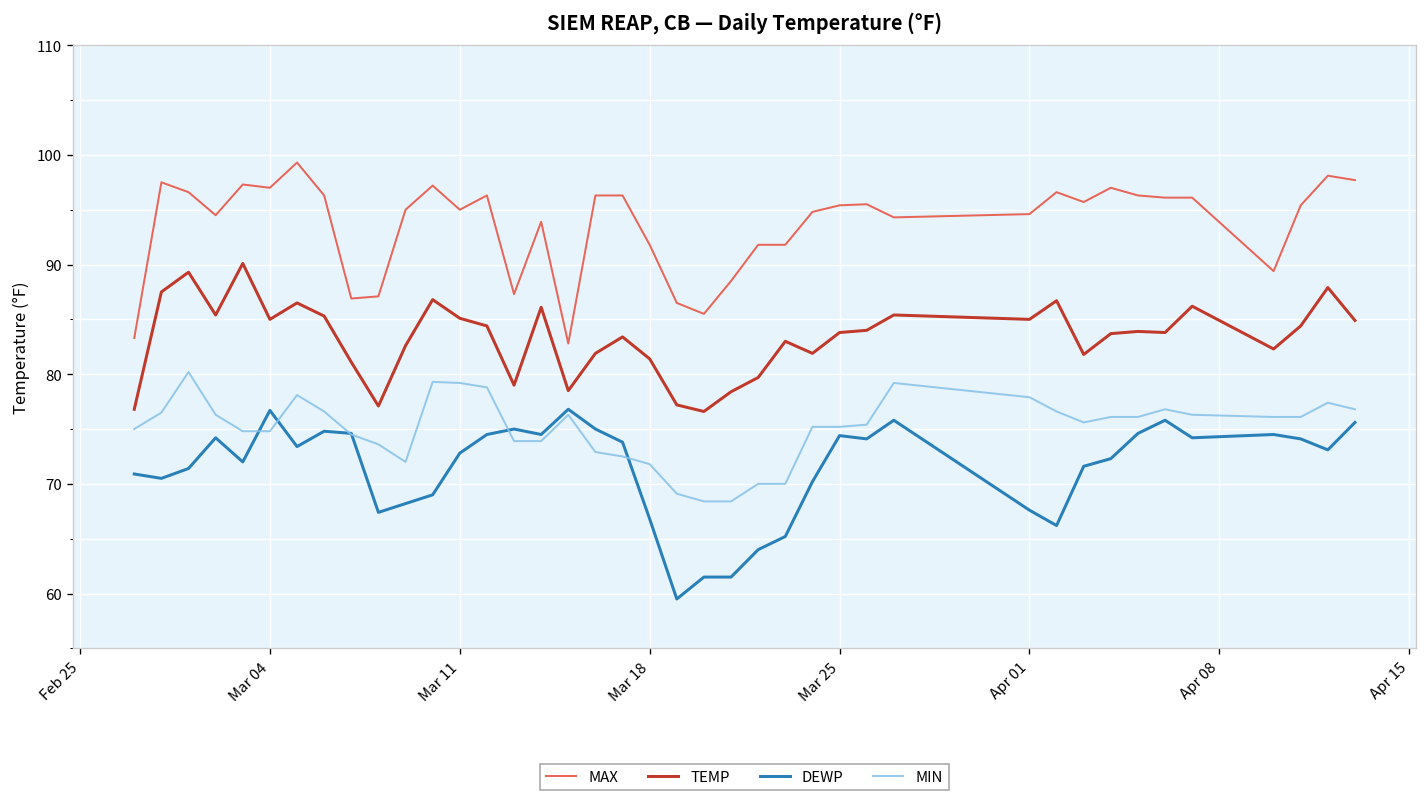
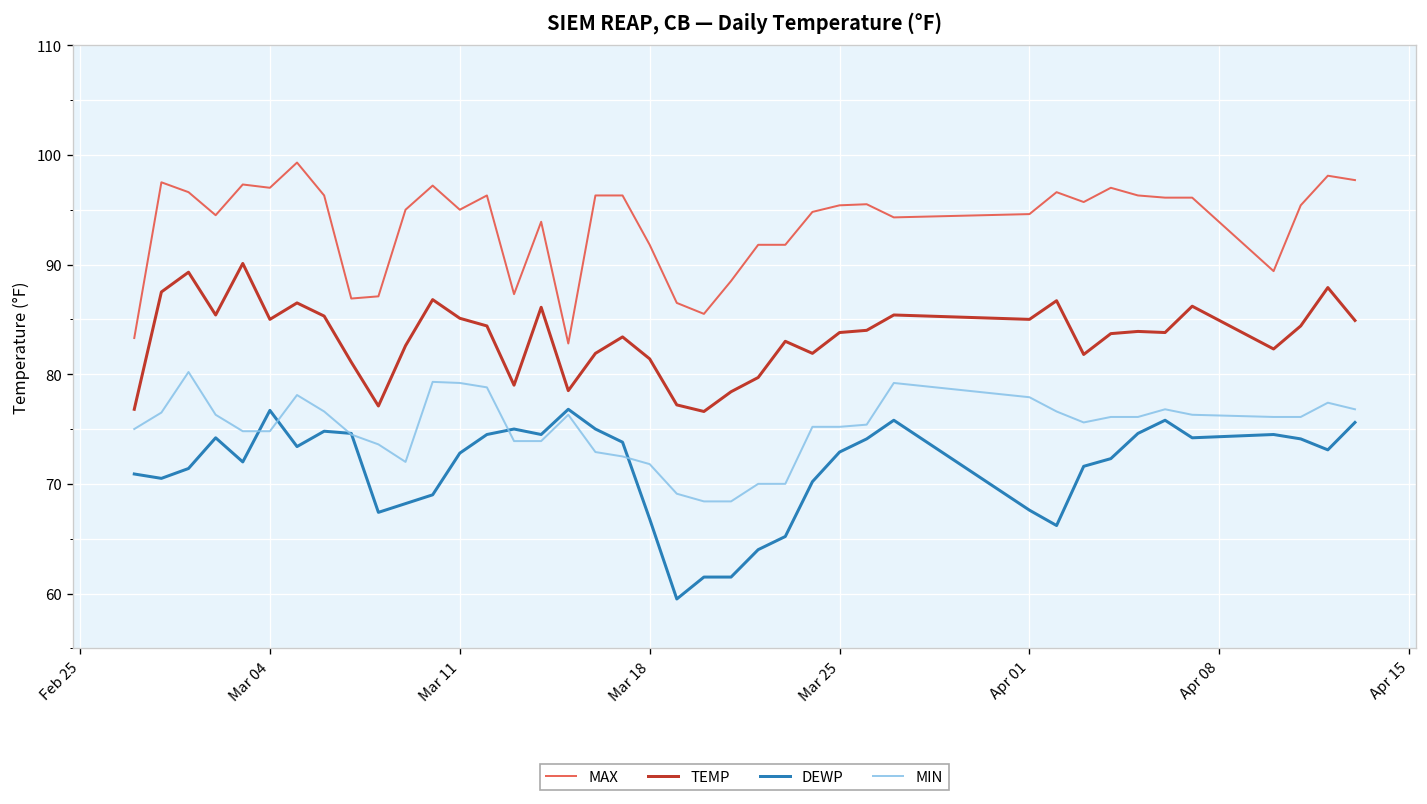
  {
    "DEWP": {
      "Mar 04": 77,
      "Mar 11": 73,
      "Mar 18": 67,
-     "Mar 25": 74,
+     "Mar 25": 73,
      "Apr 01": 68
    },
    "MIN": {
      "Mar 04": 75,
      "Mar 11": 79,
      "Mar 18": 72,
      "Mar 25": 75,
      "Apr 01": 78
    }
  }
